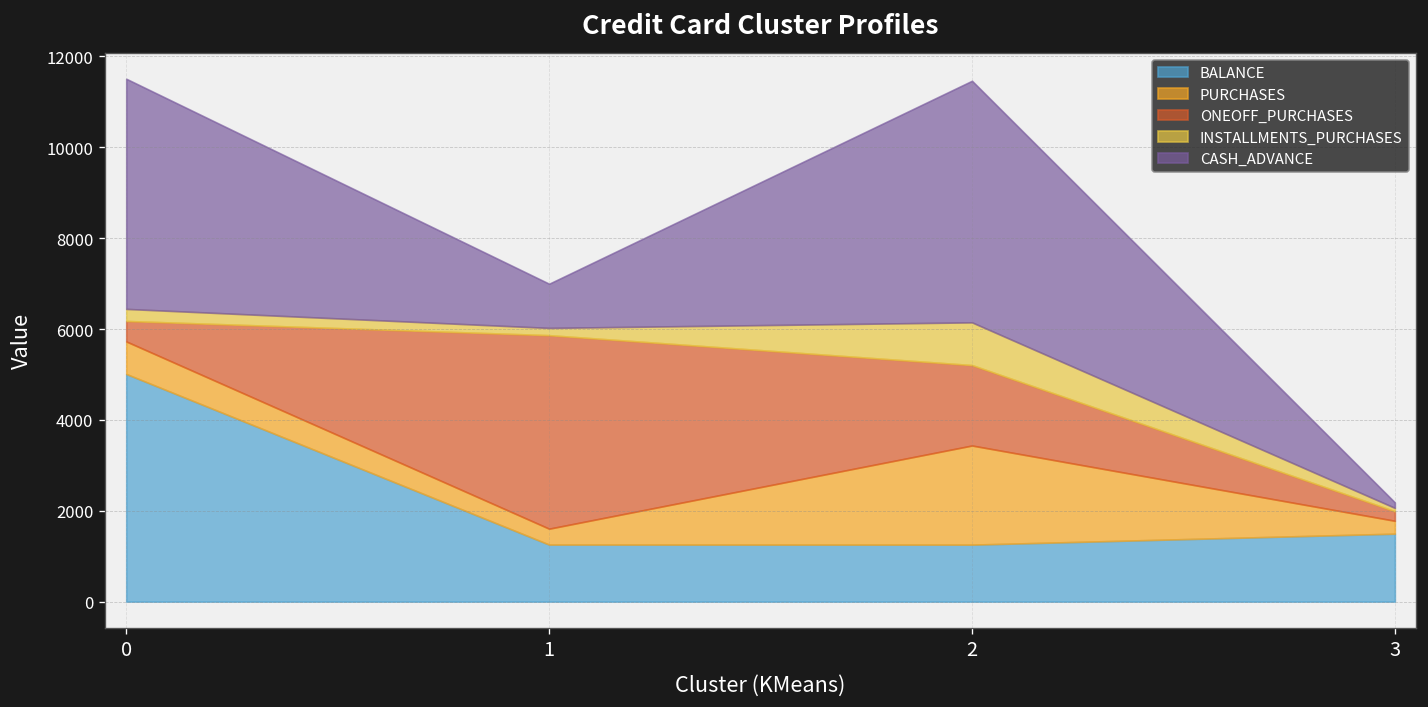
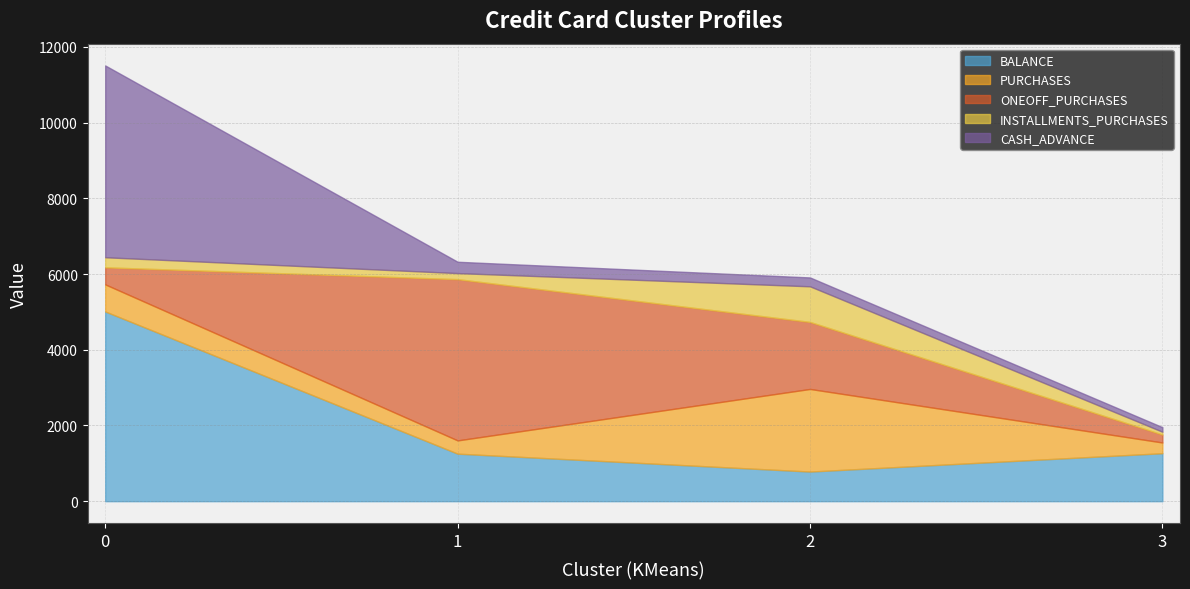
  {
    "BALANCE": {
      "0": 5000,
      "1": 1300,
-     "2": 1300,
-     "3": 1500
+     "2": 800,
+     "3": 1300
    },
    "ONEOFF_PURCHASES": {
      "0": 500,
      "1": 4300,
      "2": 1800,
      "3": 200
    },
    "CASH_ADVANCE": {
      "0": 5100,
-     "1": 1000,
-     "2": 5300,
+     "1": 300,
+     "2": 200,
      "3": 100
    }
  }
